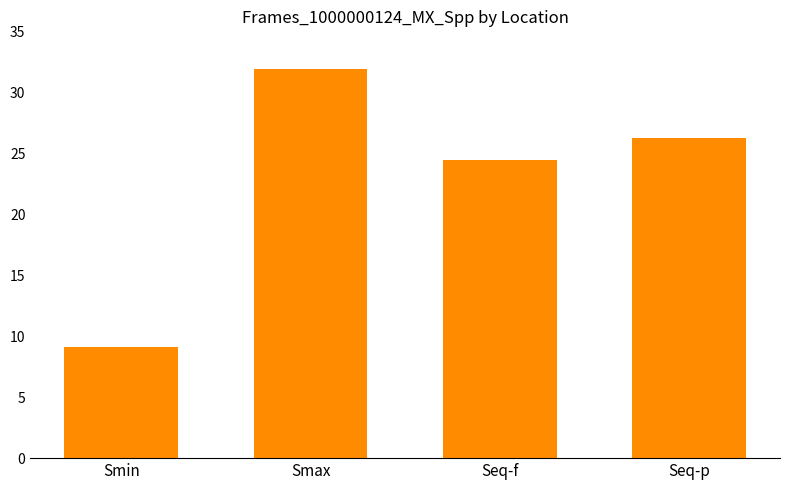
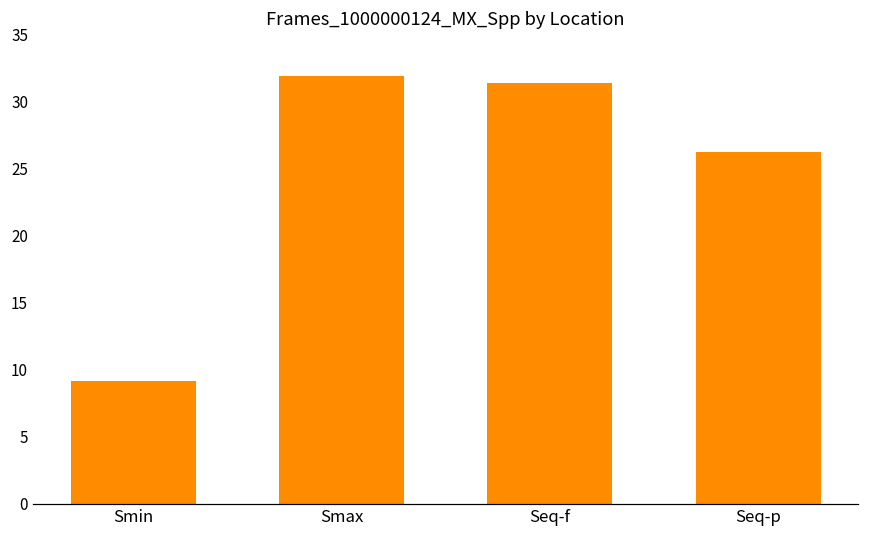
  {
    "Smin": 9.2,
    "Smax": 31.9,
-   "Seq-f": 24.4,
+   "Seq-f": 31.4,
    "Seq-p": 26.3
  }
